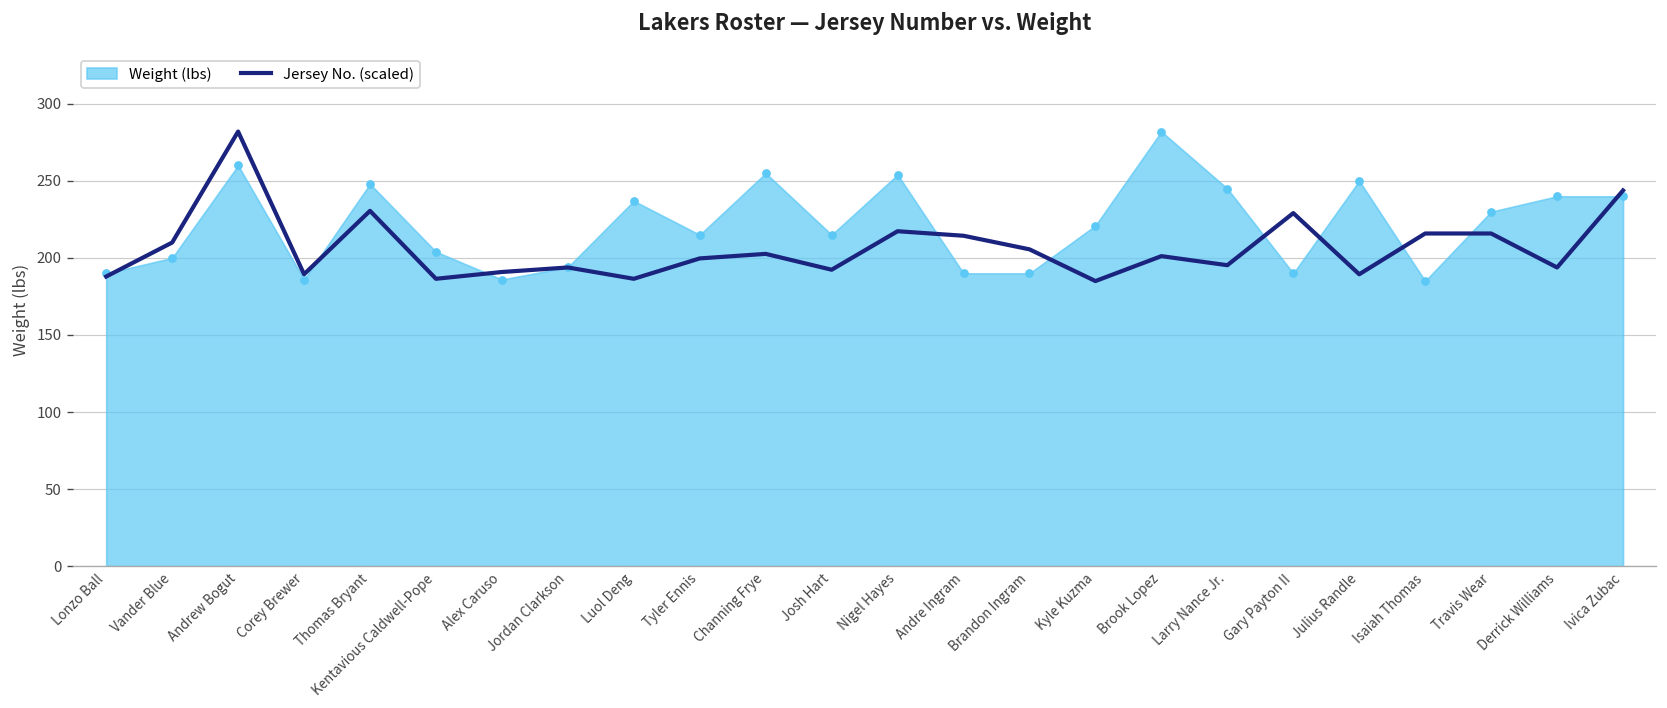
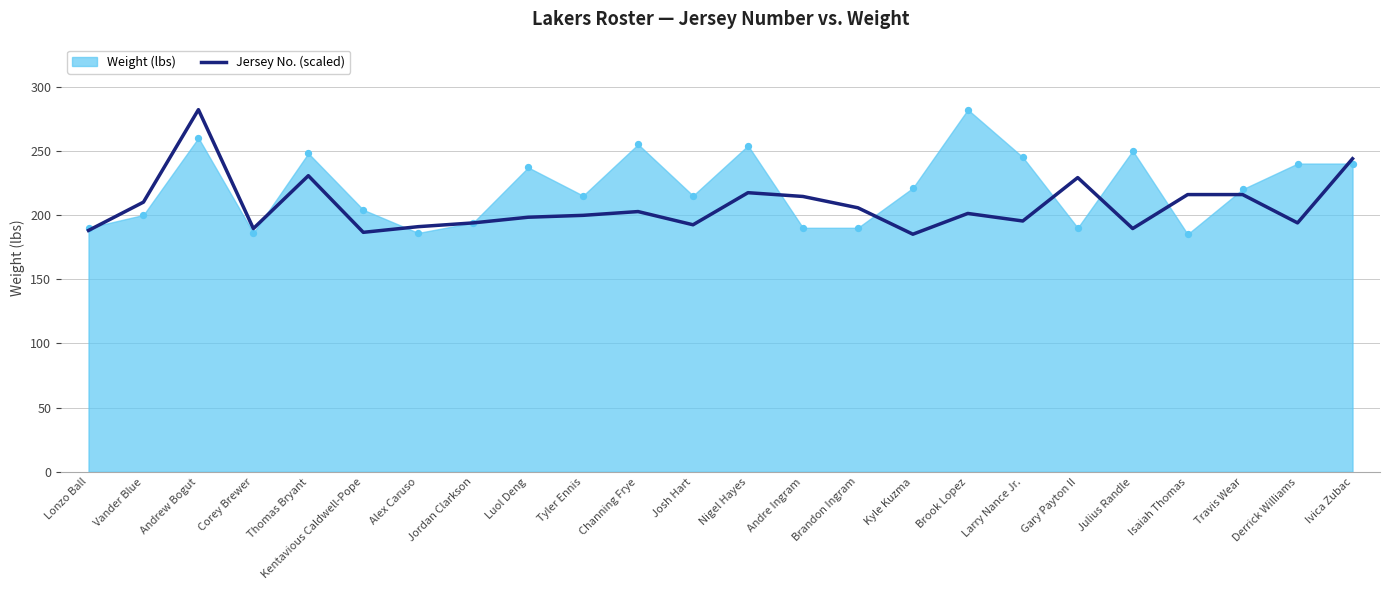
  {
    "Jersey No. (scaled)": {
      "Lonzo Ball": 188,
      "Vander Blue": 210,
      "Andrew Bogut": 282,
      "Corey Brewer": 189,
      "Thomas Bryant": 231,
      "Kentavious Caldwell-Pope": 186,
      "Alex Caruso": 191,
-     "Luol Deng": 186,
+     "Luol Deng": 198,
      "Tyler Ennis": 200,
      "Channing Frye": 203,
      "Josh Hart": 192,
      "Nigel Hayes": 217,
      "Andre Ingram": 214,
      "Brandon Ingram": 206,
      "Kyle Kuzma": 185,
      "Brook Lopez": 201,
      "Larry Nance Jr.": 195,
      "Gary Payton II": 229,
      "Julius Randle": 189,
      "Isaiah Thomas": 216,
      "Travis Wear": 216,
      "Derrick Williams": 194,
      "Ivica Zubac": 244
    },
    "Weight (lbs)": {
      "Lonzo Ball": 190,
      "Vander Blue": 200,
      "Andrew Bogut": 260,
      "Corey Brewer": 186,
      "Thomas Bryant": 248,
      "Kentavious Caldwell-Pope": 204,
      "Alex Caruso": 186,
      "Luol Deng": 237,
      "Tyler Ennis": 215,
      "Channing Frye": 255,
      "Josh Hart": 215,
      "Nigel Hayes": 254,
      "Andre Ingram": 190,
      "Brandon Ingram": 190,
      "Kyle Kuzma": 221,
      "Brook Lopez": 282,
      "Larry Nance Jr.": 245,
      "Gary Payton II": 190,
      "Julius Randle": 250,
      "Isaiah Thomas": 185,
-     "Travis Wear": 230,
+     "Travis Wear": 220,
      "Derrick Williams": 240,
      "Ivica Zubac": 240
    }
  }
